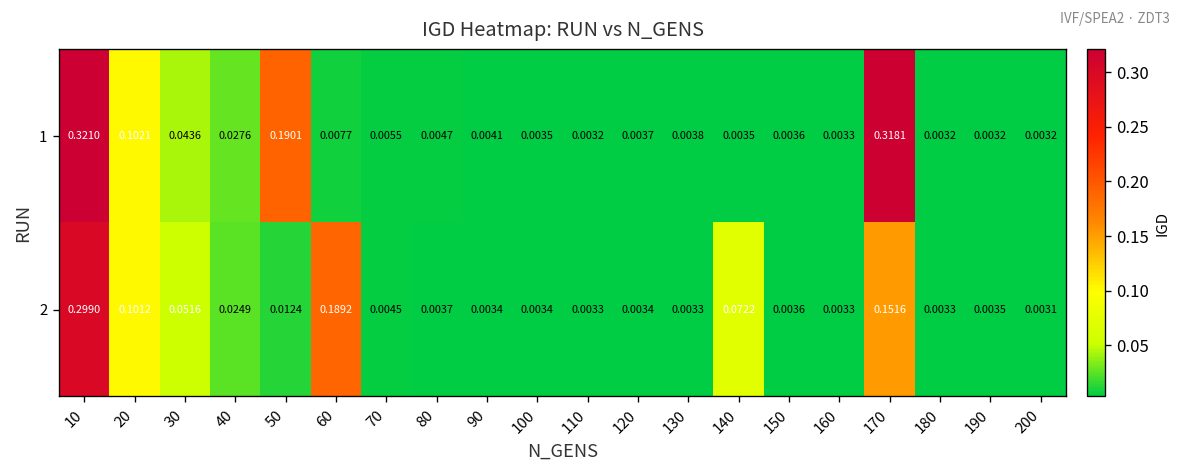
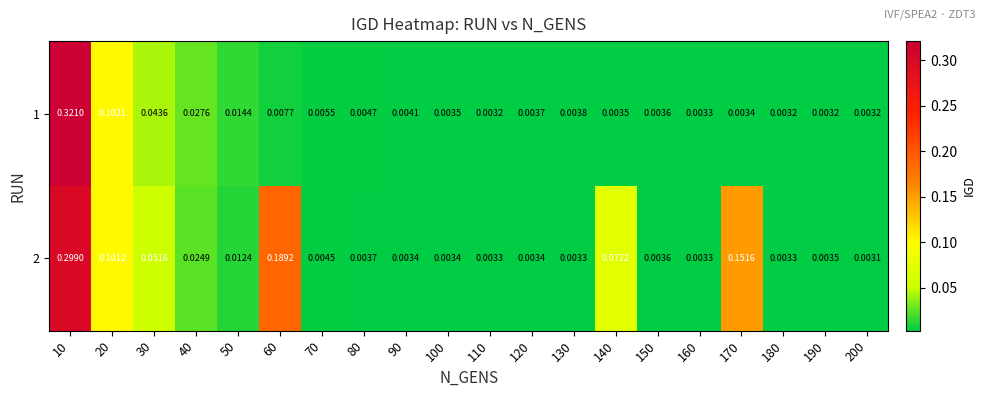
  {
    "1": {
      "10": 0.3210,
      "20": 0.1021,
      "30": 0.0436,
      "40": 0.0276,
-     "50": 0.1901,
+     "50": 0.0144,
      "60": 0.0077,
      "70": 0.0055,
      "80": 0.0047,
      "90": 0.0041,
      "100": 0.0035,
      "110": 0.0032,
      "120": 0.0037,
      "130": 0.0038,
      "140": 0.0035,
      "150": 0.0036,
      "160": 0.0033,
-     "170": 0.3181,
+     "170": 0.0034,
      "180": 0.0032,
      "190": 0.0032,
      "200": 0.0032
    },
    "2": {
      "10": 0.2990,
      "20": 0.1012,
      "30": 0.0516,
      "40": 0.0249,
      "50": 0.0124,
      "60": 0.1892,
      "70": 0.0045,
      "80": 0.0037,
      "90": 0.0034,
      "100": 0.0034,
      "110": 0.0033,
      "120": 0.0034,
      "130": 0.0033,
      "140": 0.0722,
      "150": 0.0036,
      "160": 0.0033,
      "170": 0.1516,
      "180": 0.0033,
      "190": 0.0035,
      "200": 0.0031
    }
  }
